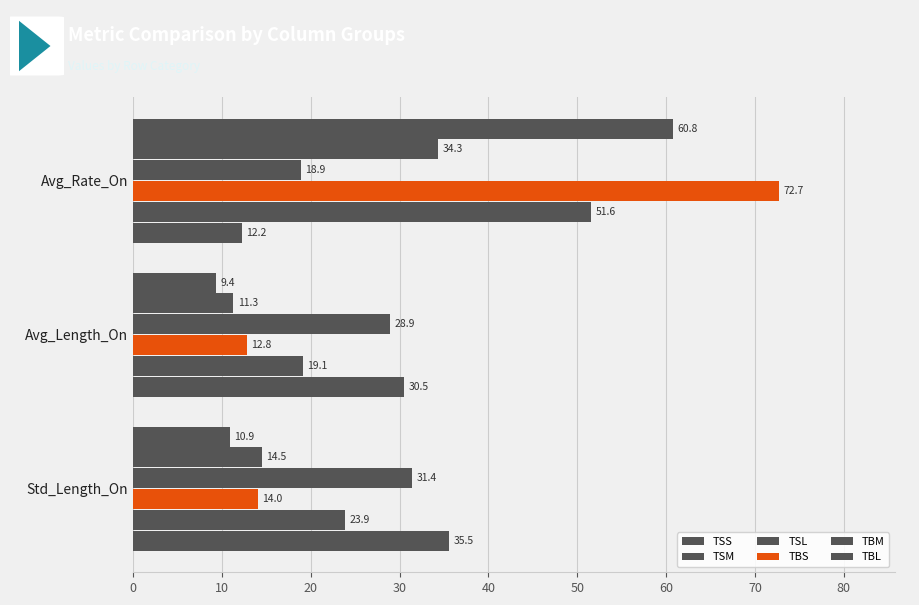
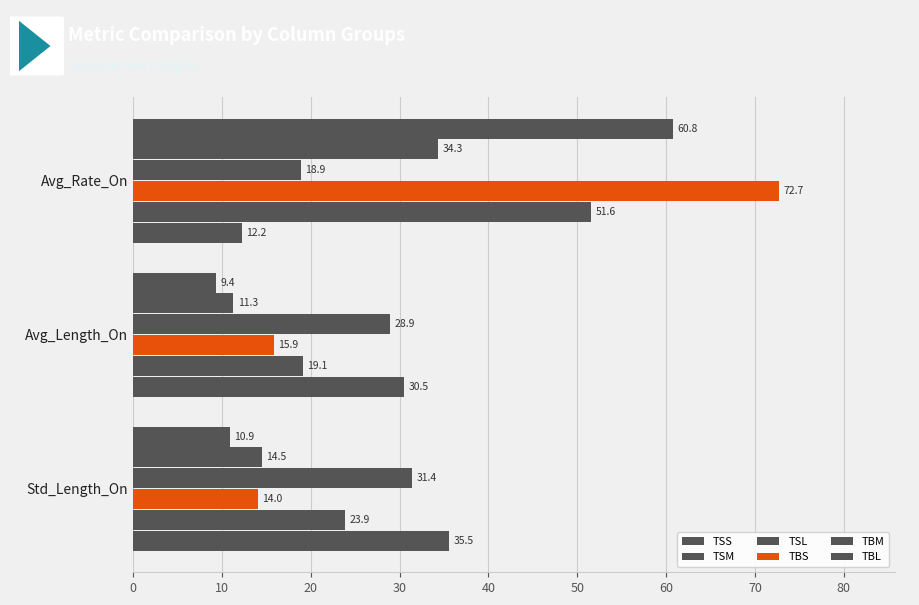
  {
    "TBS": {
      "Avg_Rate_On": 72.7,
-     "Avg_Length_On": 12.8,
+     "Avg_Length_On": 15.9,
      "Std_Length_On": 14.0
    }
  }
